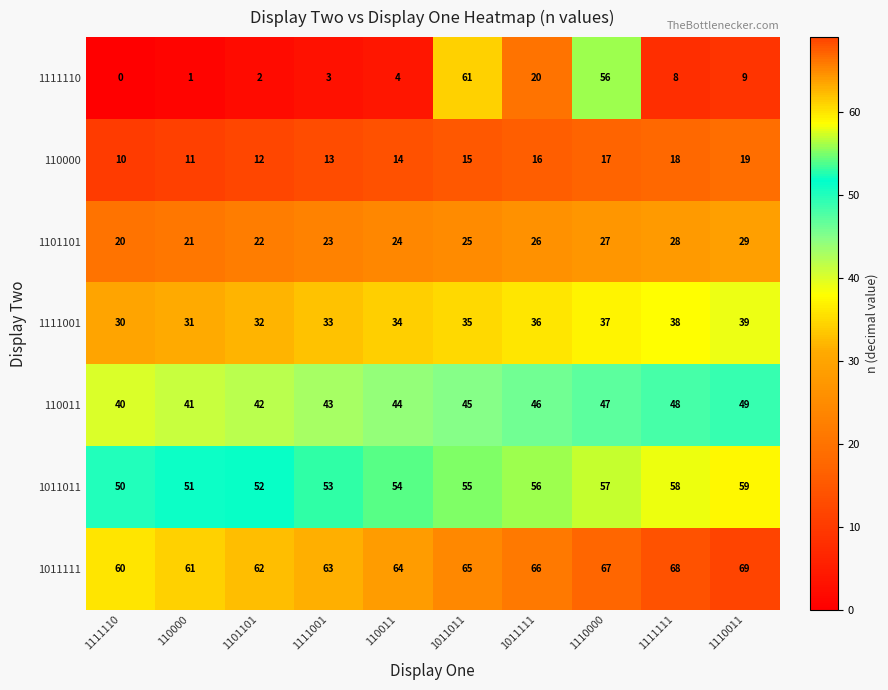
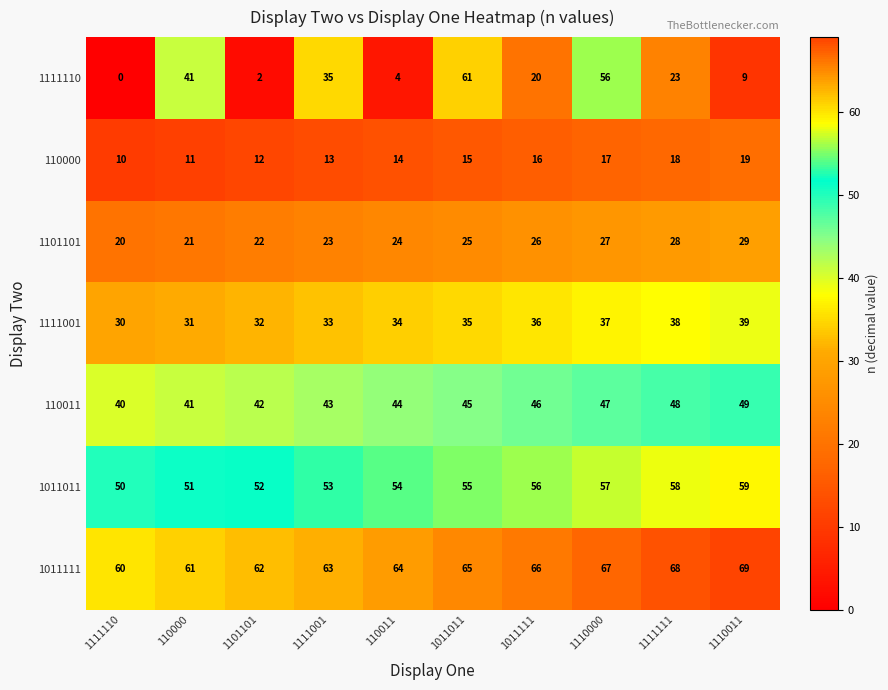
  {
    "1111110": {
      "1111110": 0,
-     "110000": 1,
+     "110000": 41,
      "1101101": 2,
-     "1111001": 3,
+     "1111001": 35,
      "110011": 4,
      "1011011": 61,
      "1011111": 20,
      "1110000": 56,
-     "1111111": 8,
+     "1111111": 23,
      "1110011": 9
    },
    "110000": {
      "1111110": 10,
      "110000": 11,
      "1101101": 12,
      "1111001": 13,
      "110011": 14,
      "1011011": 15,
      "1011111": 16,
      "1110000": 17,
      "1111111": 18,
      "1110011": 19
    },
    "1101101": {
      "1111110": 20,
      "110000": 21,
      "1101101": 22,
      "1111001": 23,
      "110011": 24,
      "1011011": 25,
      "1011111": 26,
      "1110000": 27,
      "1111111": 28,
      "1110011": 29
    },
    "1111001": {
      "1111110": 30,
      "110000": 31,
      "1101101": 32,
      "1111001": 33,
      "110011": 34,
      "1011011": 35,
      "1011111": 36,
      "1110000": 37,
      "1111111": 38,
      "1110011": 39
    },
    "110011": {
      "1111110": 40,
      "110000": 41,
      "1101101": 42,
      "1111001": 43,
      "110011": 44,
      "1011011": 45,
      "1011111": 46,
      "1110000": 47,
      "1111111": 48,
      "1110011": 49
    },
    "1011011": {
      "1111110": 50,
      "110000": 51,
      "1101101": 52,
      "1111001": 53,
      "110011": 54,
      "1011011": 55,
      "1011111": 56,
      "1110000": 57,
      "1111111": 58,
      "1110011": 59
    },
    "1011111": {
      "1111110": 60,
      "110000": 61,
      "1101101": 62,
      "1111001": 63,
      "110011": 64,
      "1011011": 65,
      "1011111": 66,
      "1110000": 67,
      "1111111": 68,
      "1110011": 69
    }
  }
